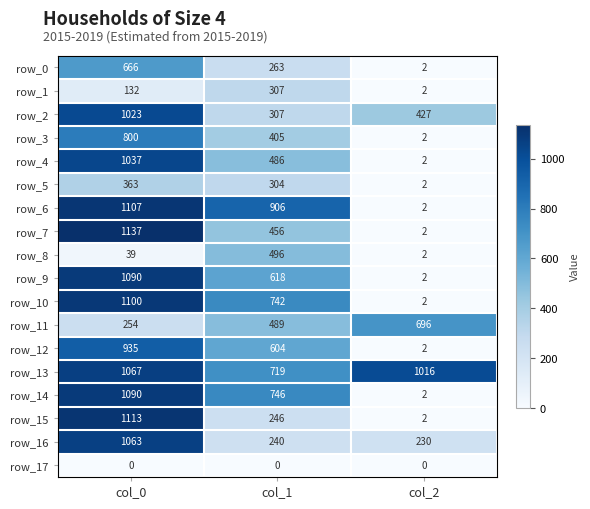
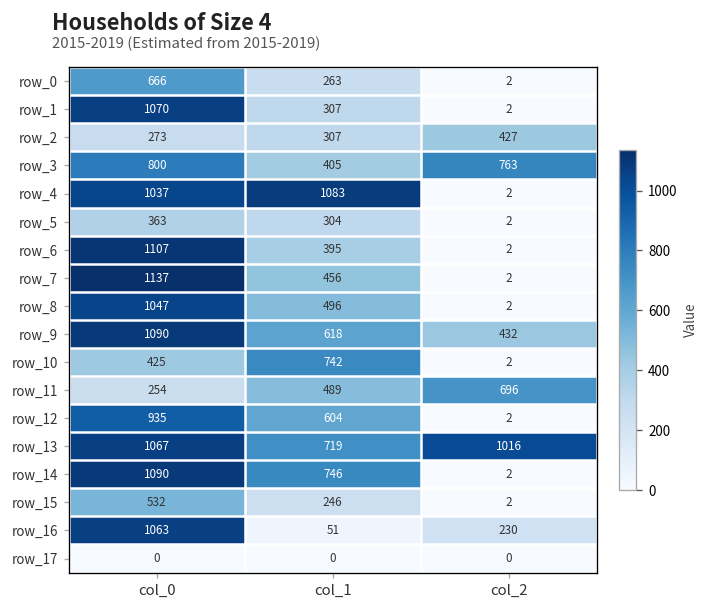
  {
    "row_0": {
      "col_0": 666,
      "col_1": 263,
      "col_2": 2
    },
    "row_1": {
-     "col_0": 132,
+     "col_0": 1070,
      "col_1": 307,
      "col_2": 2
    },
    "row_2": {
-     "col_0": 1023,
+     "col_0": 273,
      "col_1": 307,
      "col_2": 427
    },
    "row_3": {
      "col_0": 800,
      "col_1": 405,
-     "col_2": 2
+     "col_2": 763
    },
    "row_4": {
      "col_0": 1037,
-     "col_1": 486,
+     "col_1": 1083,
      "col_2": 2
    },
    "row_5": {
      "col_0": 363,
      "col_1": 304,
      "col_2": 2
    },
    "row_6": {
      "col_0": 1107,
-     "col_1": 906,
+     "col_1": 395,
      "col_2": 2
    },
    "row_7": {
      "col_0": 1137,
      "col_1": 456,
      "col_2": 2
    },
    "row_8": {
-     "col_0": 39,
+     "col_0": 1047,
      "col_1": 496,
      "col_2": 2
    },
    "row_9": {
      "col_0": 1090,
      "col_1": 618,
-     "col_2": 2
+     "col_2": 432
    },
    "row_10": {
-     "col_0": 1100,
+     "col_0": 425,
      "col_1": 742,
      "col_2": 2
    },
    "row_11": {
      "col_0": 254,
      "col_1": 489,
      "col_2": 696
    },
    "row_12": {
      "col_0": 935,
      "col_1": 604,
      "col_2": 2
    },
    "row_13": {
      "col_0": 1067,
      "col_1": 719,
      "col_2": 1016
    },
    "row_14": {
      "col_0": 1090,
      "col_1": 746,
      "col_2": 2
    },
    "row_15": {
-     "col_0": 1113,
+     "col_0": 532,
      "col_1": 246,
      "col_2": 2
    },
    "row_16": {
      "col_0": 1063,
-     "col_1": 240,
+     "col_1": 51,
      "col_2": 230
    },
    "row_17": {
      "col_0": 0,
      "col_1": 0,
      "col_2": 0
    }
  }
